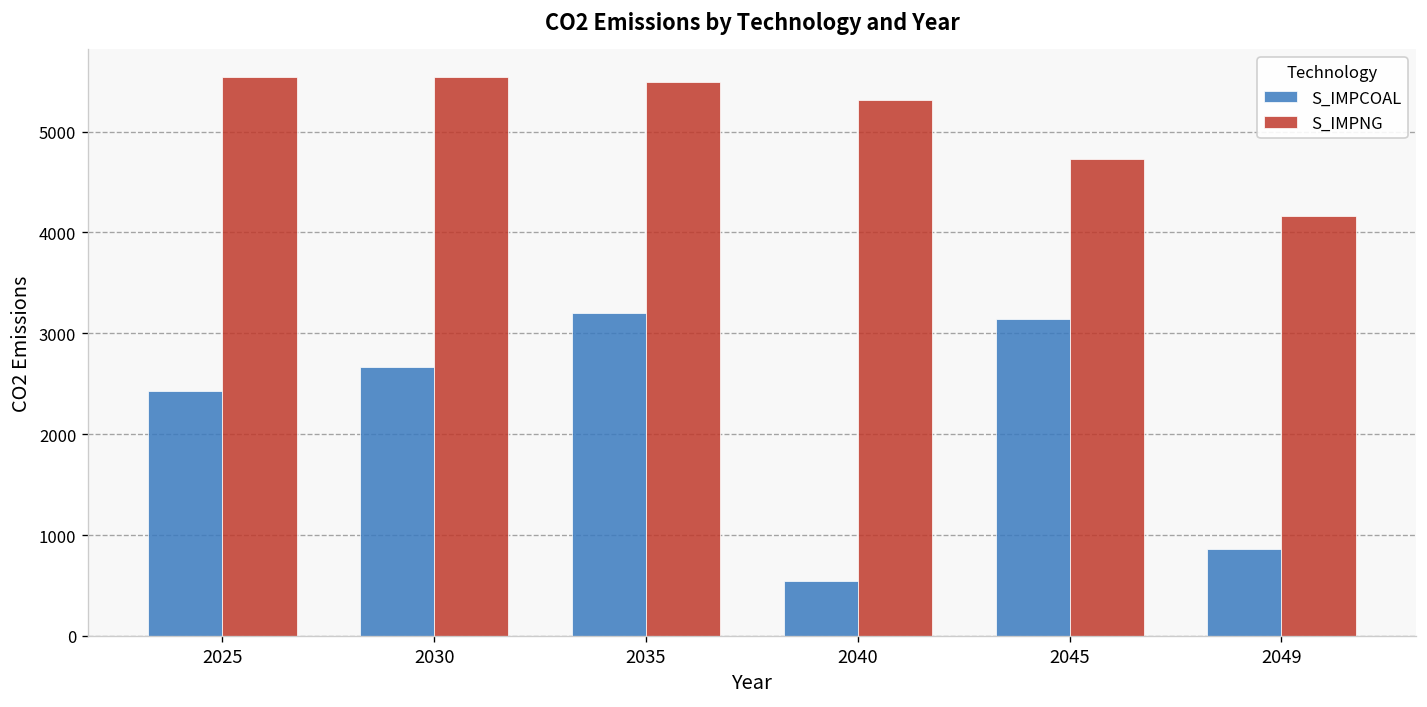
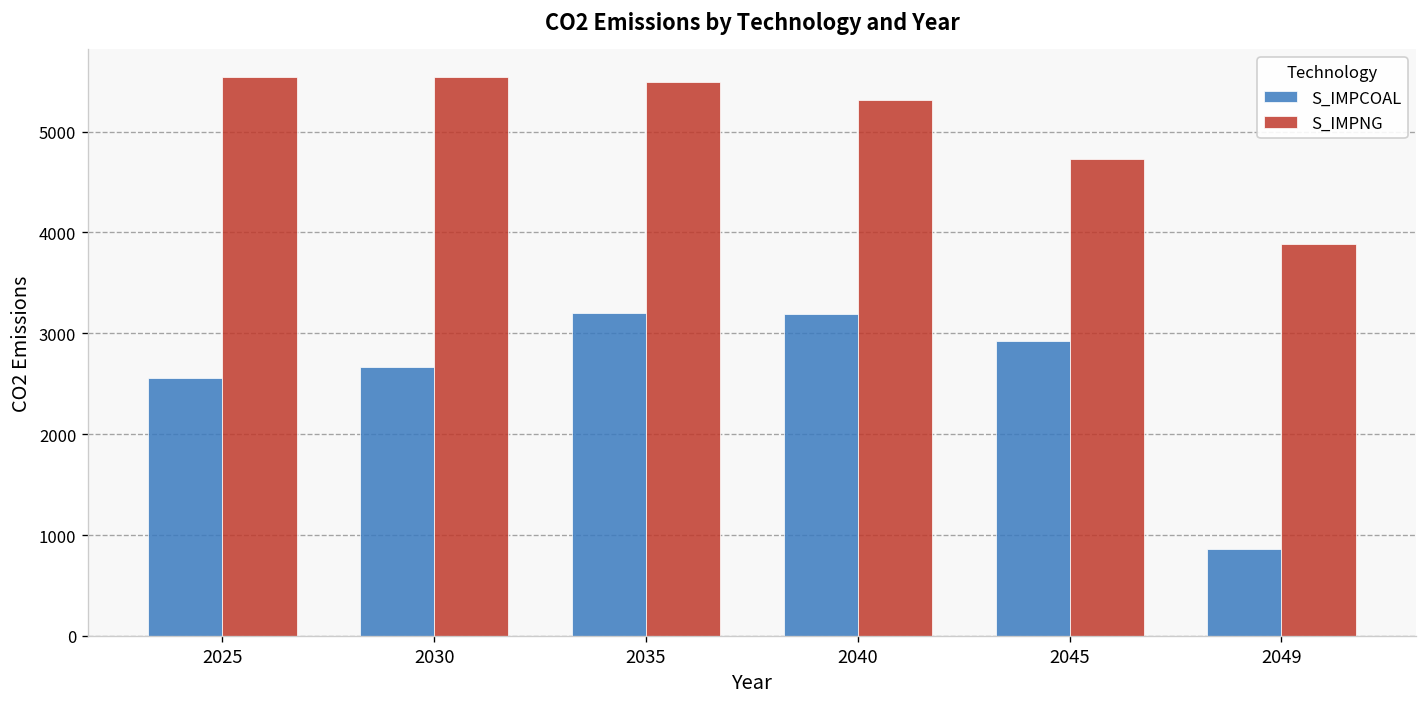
  {
    "S_IMPCOAL": {
-     "2025": 2400,
+     "2025": 2600,
      "2030": 2700,
      "2035": 3200,
-     "2040": 500,
-     "2045": 3100,
+     "2040": 3200,
+     "2045": 2900,
      "2049": 900
    },
    "S_IMPNG": {
      "2025": 5500,
      "2030": 5500,
      "2035": 5500,
      "2040": 5300,
      "2045": 4700,
-     "2049": 4200
+     "2049": 3900
    }
  }
